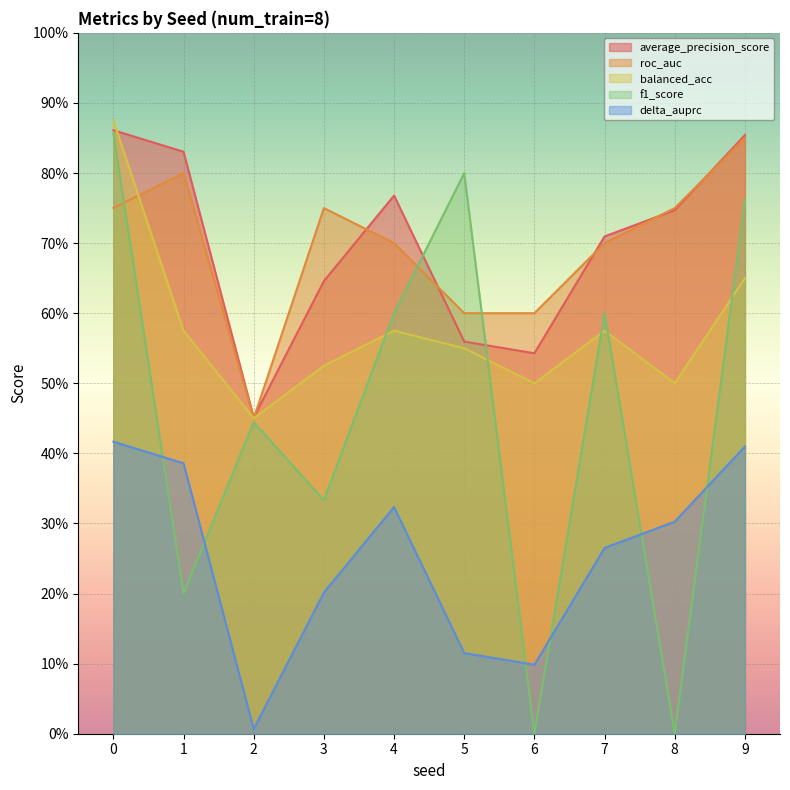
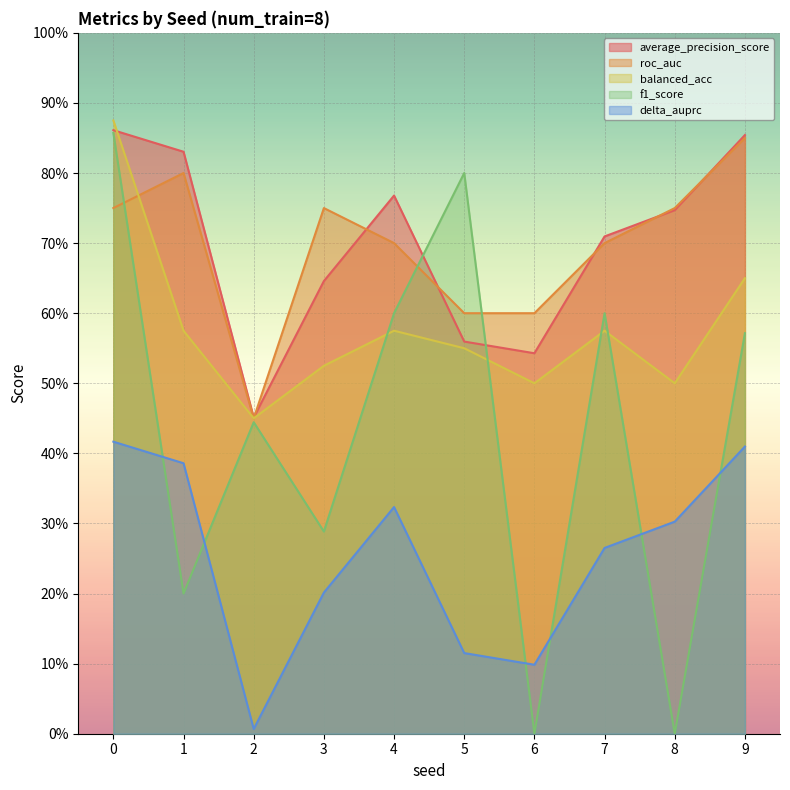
  {
    "f1_score": {
      "0": "86%",
      "1": "20%",
      "2": "44%",
-     "3": "33%",
+     "3": "29%",
      "4": "60%",
      "5": "80%",
      "6": "0%",
      "7": "60%",
      "8": "0%",
-     "9": "76%"
+     "9": "57%"
    },
    "delta_auprc": {
      "0": "42%",
      "1": "39%",
      "2": "1%",
      "3": "20%",
      "4": "32%",
      "5": "12%",
      "6": "10%",
      "7": "27%",
      "8": "30%",
      "9": "41%"
    }
  }
